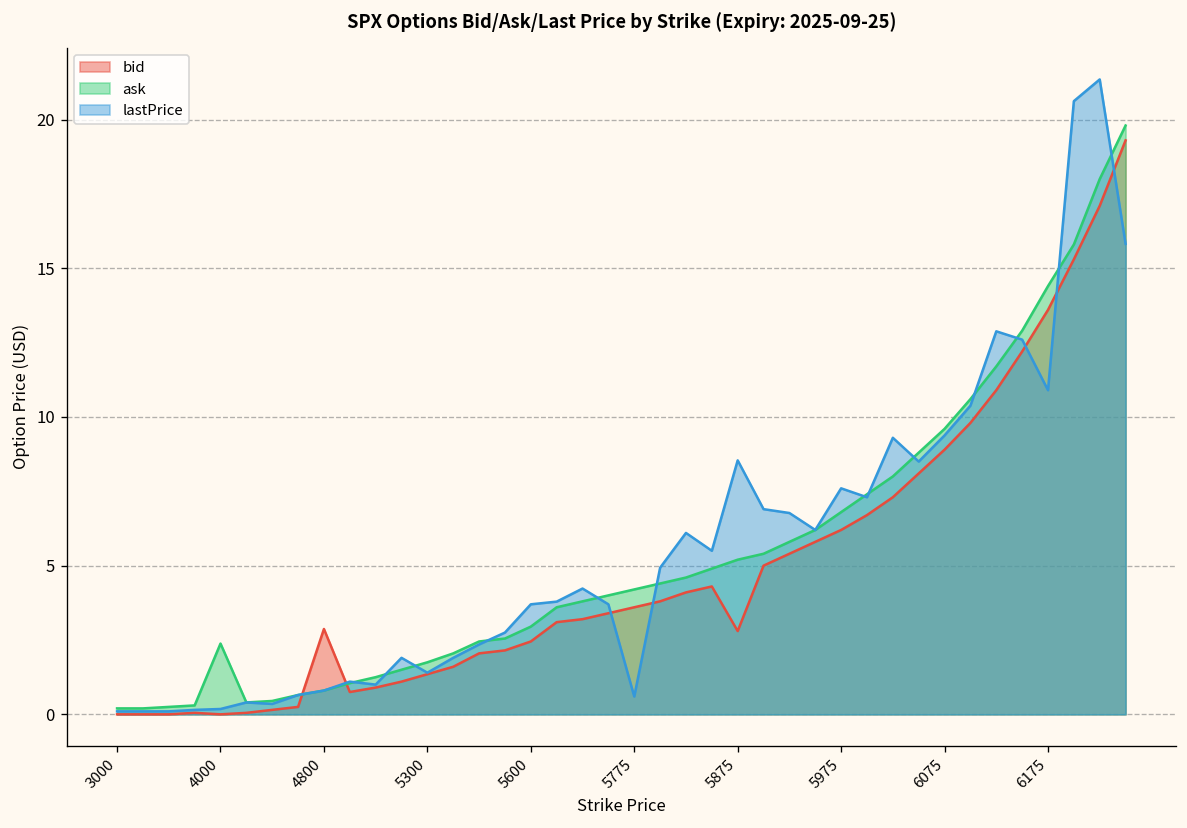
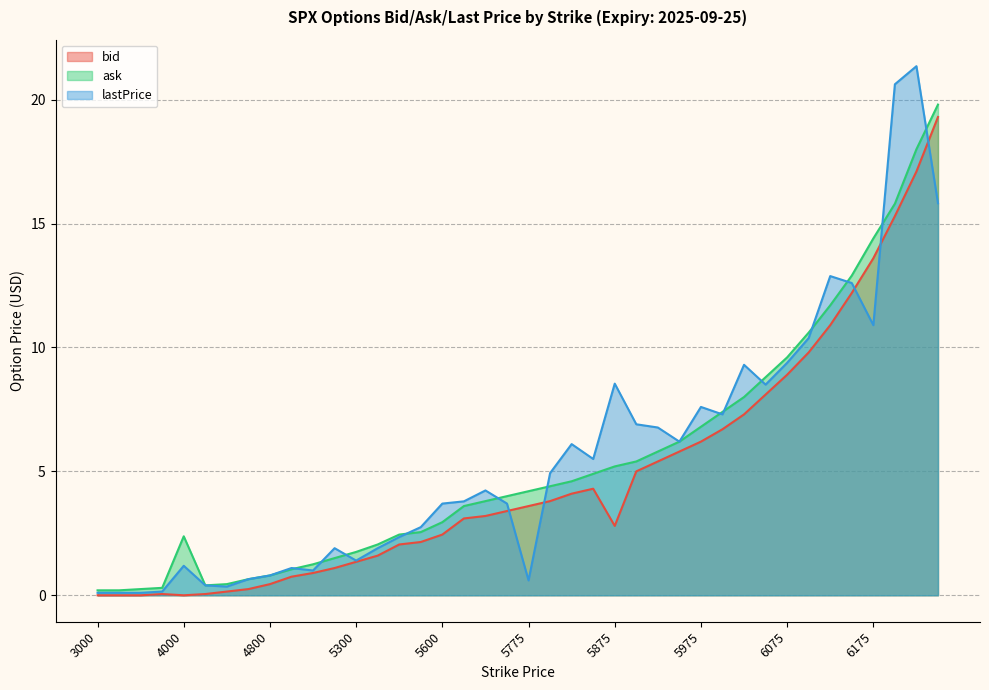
  {
    "bid": {
      "4000": 0.0,
-     "4800": 2.9,
+     "4800": 0.5,
      "5600": 2.5,
      "5775": 3.6,
      "5875": 2.8,
      "5975": 6.2,
      "6075": 8.9,
      "6175": 13.6
    },
    "ask": {
      "4000": 2.4,
      "5300": 1.8,
      "5600": 3.0,
      "5775": 4.2,
      "5875": 5.2,
      "5975": 6.8,
      "6075": 9.6,
      "6175": 14.4
    },
    "lastPrice": {
-     "4000": 0.2,
+     "4000": 1.2,
      "5600": 3.7,
      "5775": 0.6,
      "5875": 8.5,
      "5975": 7.6,
      "6075": 9.4,
      "6175": 10.9
    }
  }
